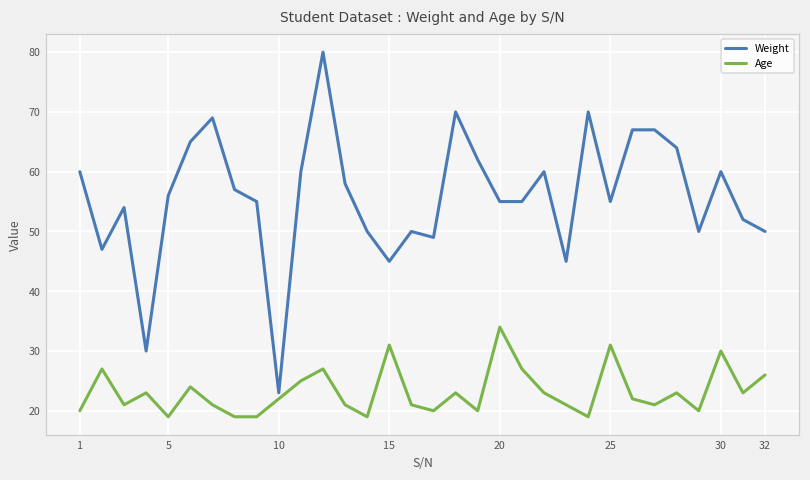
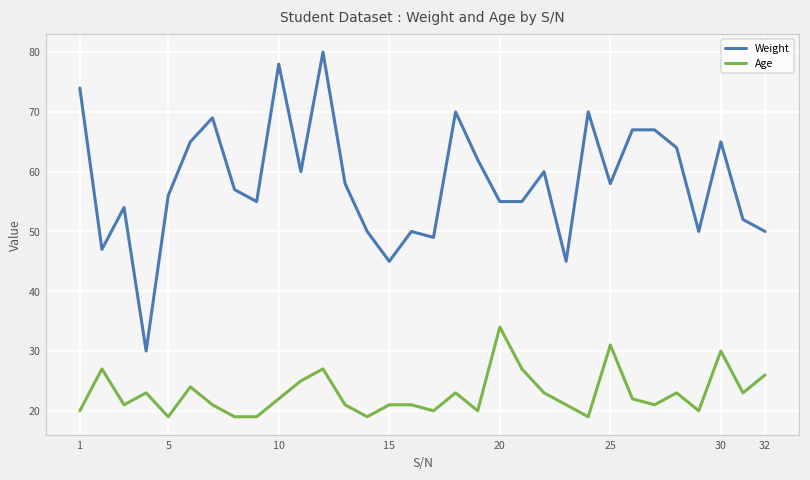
  {
    "Weight": {
-     "1": 60,
+     "1": 74,
      "5": 56,
-     "10": 23,
+     "10": 78,
      "15": 45,
      "20": 55,
-     "25": 55,
-     "30": 60,
+     "25": 58,
+     "30": 65,
      "32": 50
    },
    "Age": {
      "1": 20,
      "5": 19,
      "10": 22,
-     "15": 31,
+     "15": 21,
      "20": 34,
      "25": 31,
      "30": 30,
      "32": 26
    }
  }
